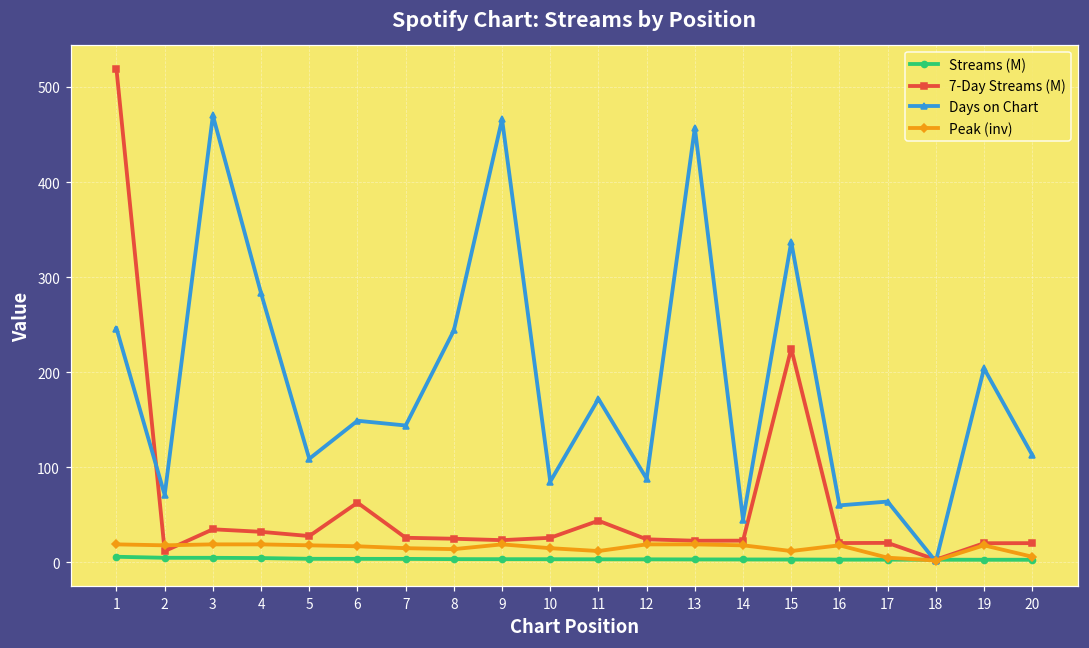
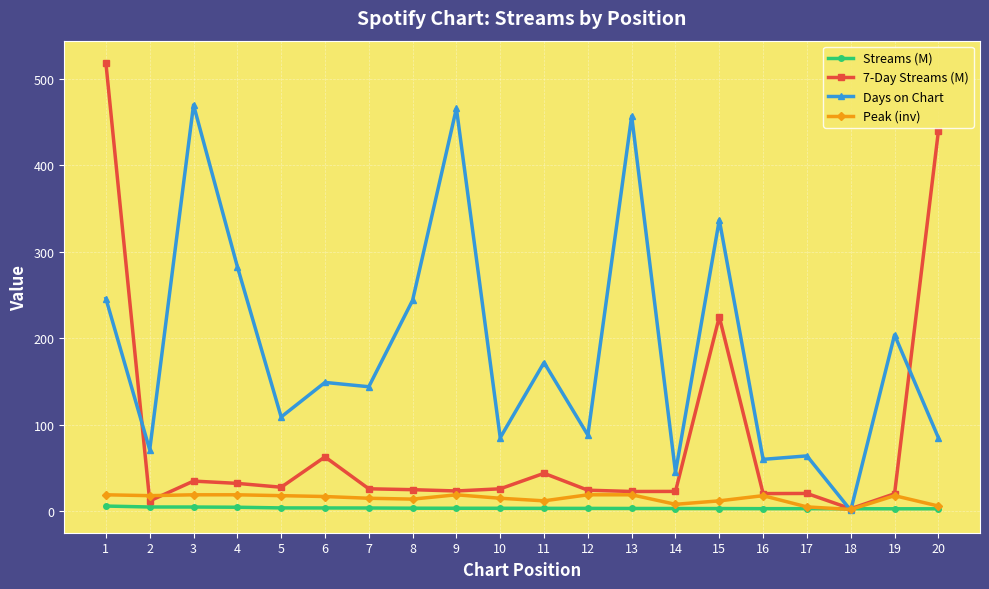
  {
    "Streams (M)": {
      "1": 10,
      "2": 0,
      "3": 0,
      "4": 0,
      "5": 0,
      "6": 0,
      "7": 0,
      "8": 0,
      "9": 0,
      "10": 0,
      "11": 0,
      "12": 0,
      "13": 0,
      "14": 0,
      "15": 0,
      "16": 0,
      "19": 0,
      "20": 0
    },
    "7-Day Streams (M)": {
      "1": 520,
      "2": 10,
      "3": 30,
      "4": 30,
      "5": 30,
      "6": 60,
      "7": 30,
      "8": 20,
      "9": 20,
      "10": 30,
      "11": 40,
      "12": 20,
      "13": 20,
      "14": 20,
      "15": 220,
      "17": 20,
-     "20": 20
+     "20": 440
    },
    "Days on Chart": {
      "1": 250,
      "2": 70,
      "3": 470,
      "4": 280,
      "5": 110,
      "6": 150,
      "7": 140,
      "8": 240,
      "9": 470,
      "10": 90,
      "11": 170,
      "12": 90,
      "13": 460,
      "14": 50,
      "15": 340,
      "16": 60,
      "17": 60,
      "19": 200,
-     "20": 110
+     "20": 90
    },
    "Peak (inv)": {
      "1": 20,
      "2": 20,
      "3": 20,
      "4": 20,
      "5": 20,
      "6": 20,
      "7": 20,
      "8": 10,
      "9": 20,
      "10": 20,
      "11": 10,
      "12": 20,
      "13": 20,
-     "14": 20,
+     "14": 10,
      "15": 10,
      "20": 10
    }
  }
